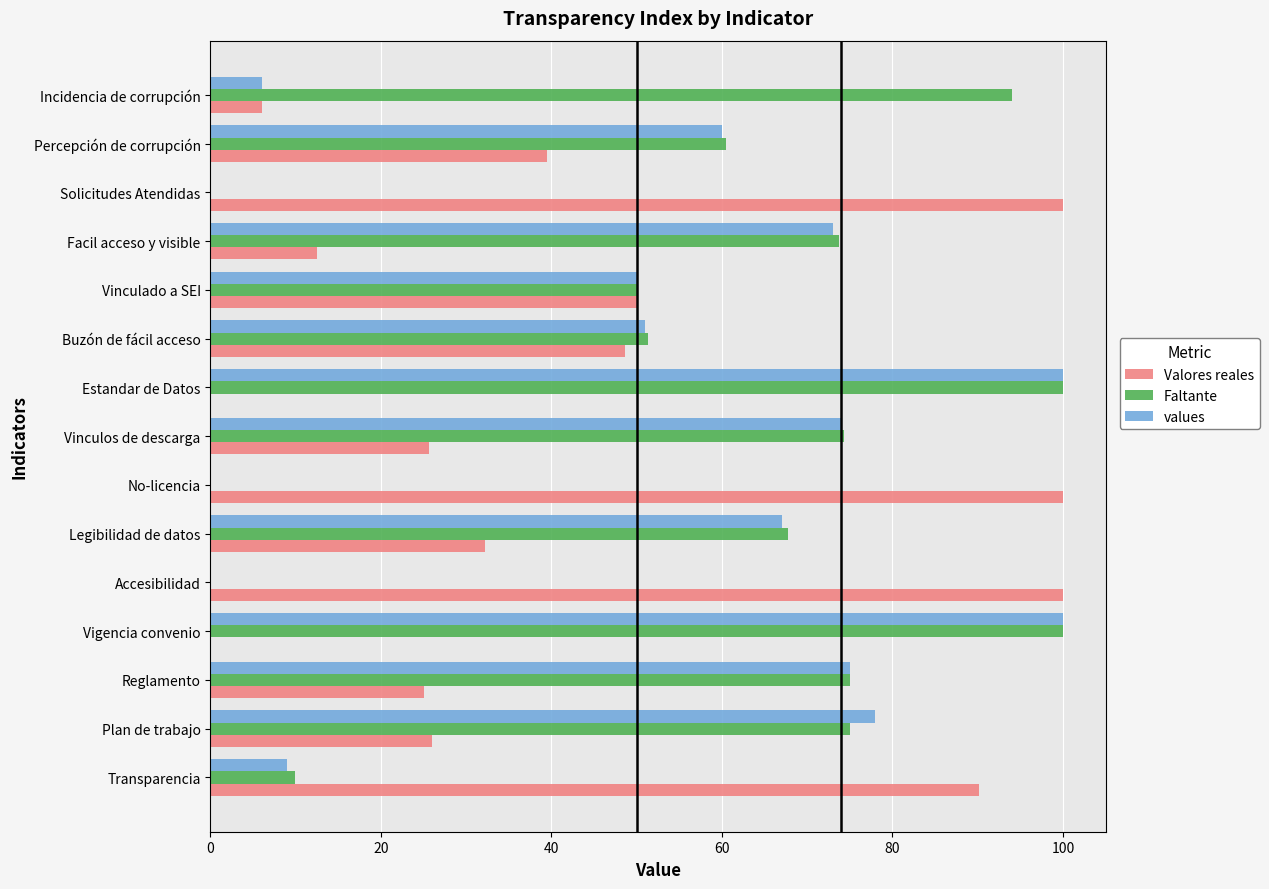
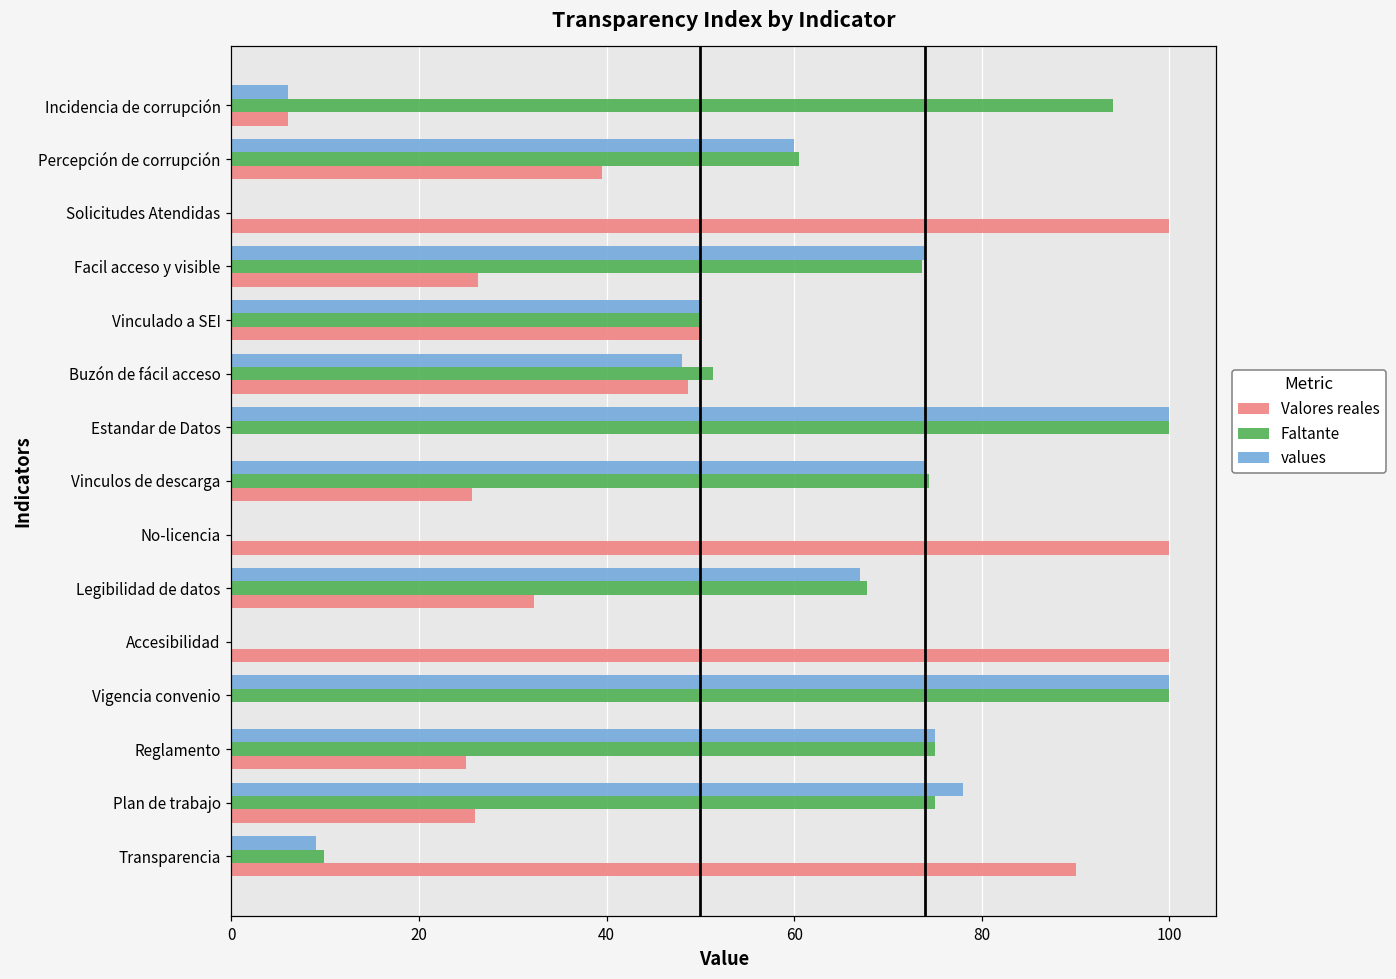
  {
    "Valores reales": {
      "Incidencia de corrupción": 6,
      "Percepción de corrupción": 40,
      "Solicitudes Atendidas": 100,
-     "Facil acceso y visible": 13,
+     "Facil acceso y visible": 26,
      "Vinculado a SEI": 50,
      "Buzón de fácil acceso": 49,
      "Estandar de Datos": 0,
      "Vinculos de descarga": 26,
      "No-licencia": 100,
      "Legibilidad de datos": 32,
      "Accesibilidad": 100,
      "Vigencia convenio": 0,
      "Reglamento": 25,
      "Plan de trabajo": 26,
      "Transparencia": 90
    },
    "Faltante": {
      "Incidencia de corrupción": 94,
      "Percepción de corrupción": 60,
      "Solicitudes Atendidas": 0,
      "Facil acceso y visible": 74,
      "Vinculado a SEI": 50,
      "Buzón de fácil acceso": 51,
      "Estandar de Datos": 100,
      "Vinculos de descarga": 74,
      "No-licencia": 0,
      "Legibilidad de datos": 68,
      "Accesibilidad": 0,
      "Vigencia convenio": 100,
      "Reglamento": 75,
      "Plan de trabajo": 75,
      "Transparencia": 10
    },
    "values": {
      "Incidencia de corrupción": 6,
      "Percepción de corrupción": 60,
      "Solicitudes Atendidas": 0,
-     "Facil acceso y visible": 73,
+     "Facil acceso y visible": 74,
      "Vinculado a SEI": 50,
-     "Buzón de fácil acceso": 51,
+     "Buzón de fácil acceso": 48,
      "Estandar de Datos": 100,
      "Vinculos de descarga": 74,
      "No-licencia": 0,
      "Legibilidad de datos": 67,
      "Accesibilidad": 0,
      "Vigencia convenio": 100,
      "Reglamento": 75,
      "Plan de trabajo": 78,
      "Transparencia": 9
    }
  }
